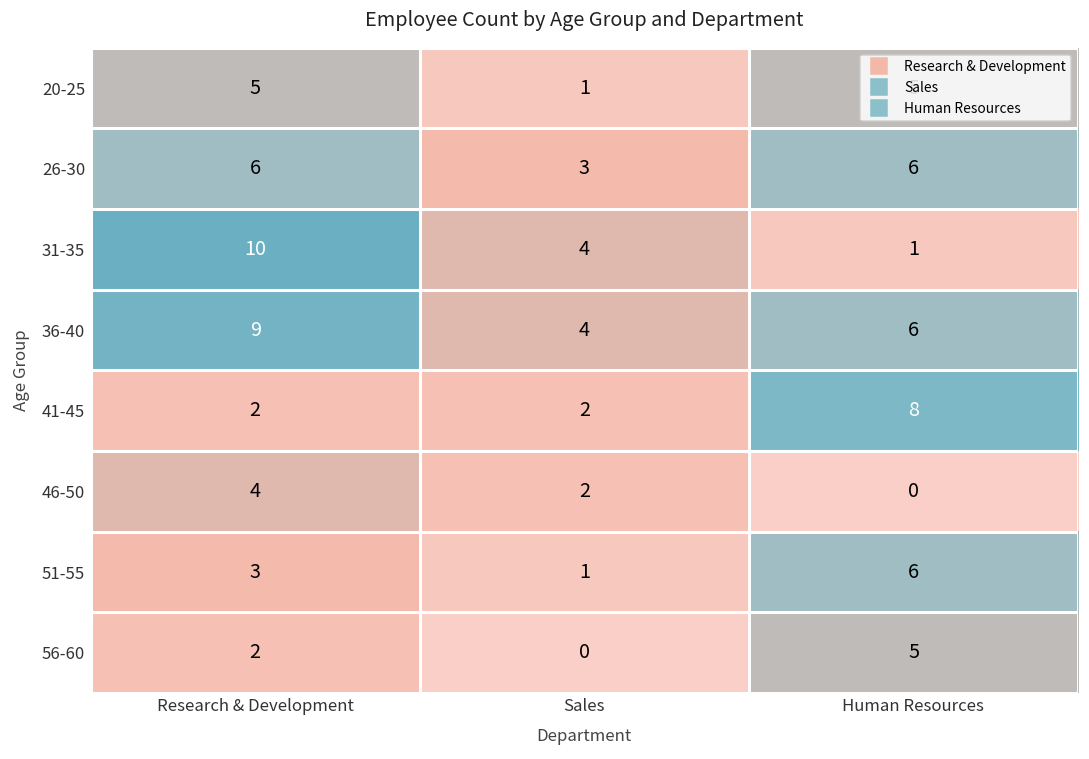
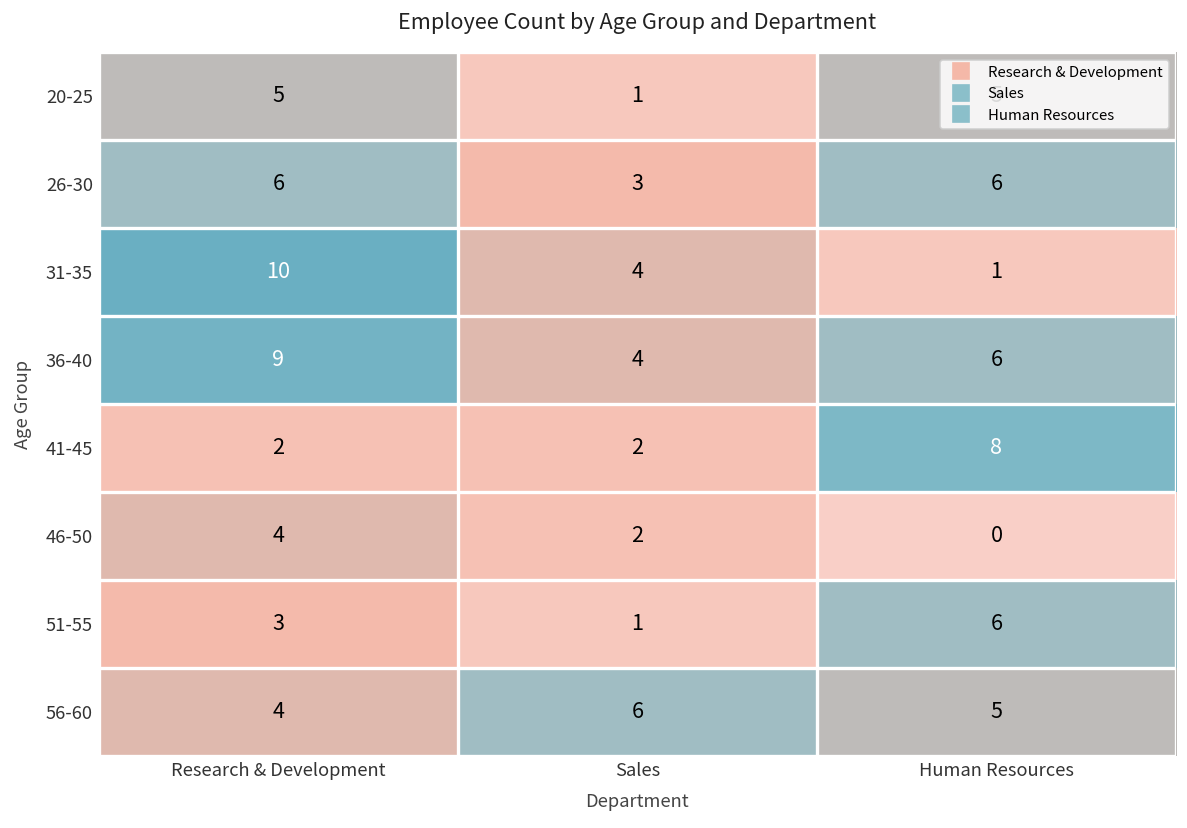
  {
    "20-25": {
      "Research & Development": 5,
      "Sales": 1
    },
    "26-30": {
      "Research & Development": 6,
      "Sales": 3,
      "Human Resources": 6
    },
    "31-35": {
      "Research & Development": 10,
      "Sales": 4,
      "Human Resources": 1
    },
    "36-40": {
      "Research & Development": 9,
      "Sales": 4,
      "Human Resources": 6
    },
    "41-45": {
      "Research & Development": 2,
      "Sales": 2,
      "Human Resources": 8
    },
    "46-50": {
      "Research & Development": 4,
      "Sales": 2,
      "Human Resources": 0
    },
    "51-55": {
      "Research & Development": 3,
      "Sales": 1,
      "Human Resources": 6
    },
    "56-60": {
-     "Research & Development": 2,
-     "Sales": 0,
+     "Research & Development": 4,
+     "Sales": 6,
      "Human Resources": 5
    }
  }
